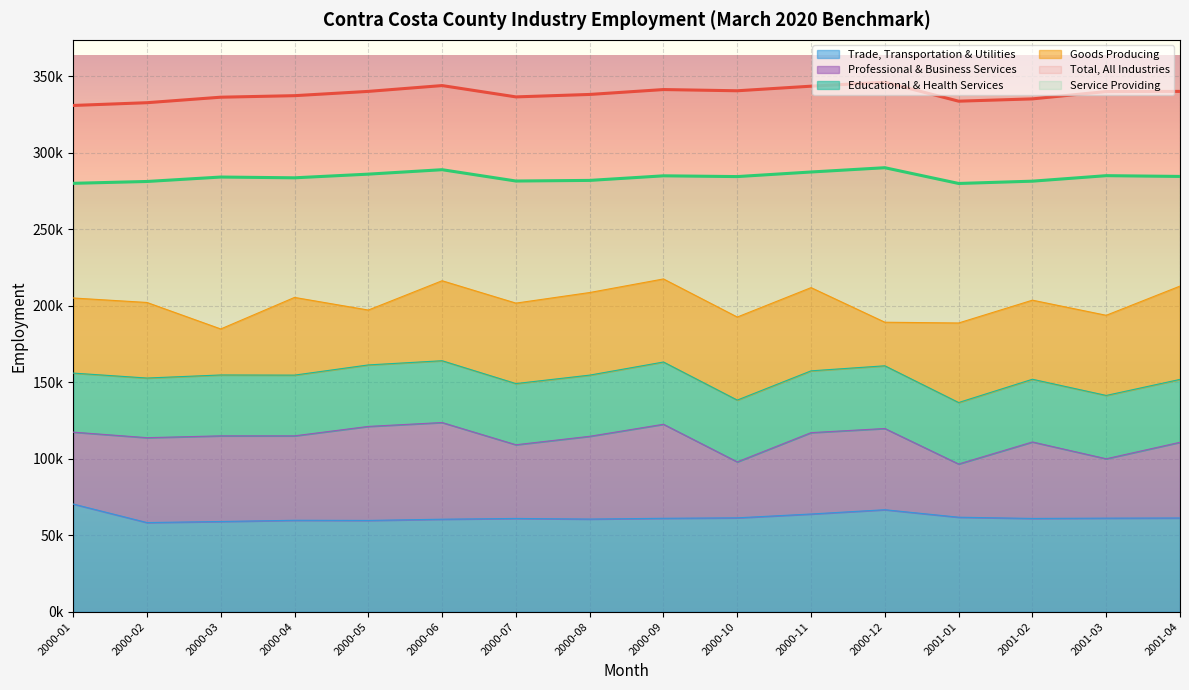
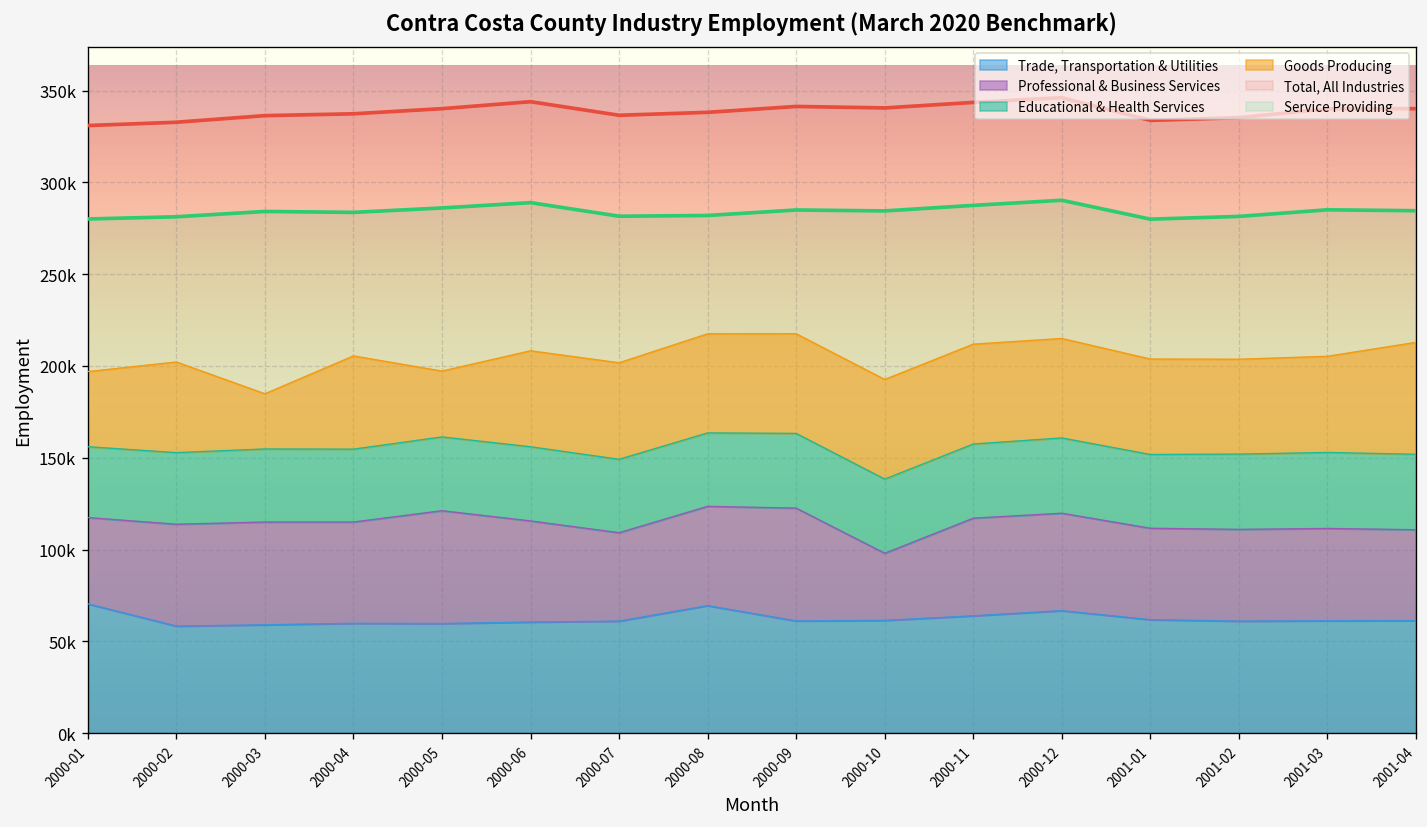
  {
    "Trade, Transportation & Utilities": {
      "2000-01": 70000,
      "2000-02": 58000,
      "2000-03": 59000,
      "2000-04": 60000,
      "2000-05": 60000,
      "2000-06": 61000,
      "2000-07": 61000,
-     "2000-08": 61000,
+     "2000-08": 69000,
      "2000-09": 61000,
      "2000-10": 61000,
      "2000-11": 64000,
      "2000-12": 67000,
      "2001-01": 62000,
      "2001-02": 61000,
      "2001-03": 61000,
      "2001-04": 61000
    },
    "Professional & Business Services": {
      "2000-01": 47000,
      "2000-02": 56000,
      "2000-03": 56000,
      "2000-04": 55000,
      "2000-05": 61000,
-     "2000-06": 63000,
+     "2000-06": 55000,
      "2000-07": 48000,
      "2000-08": 54000,
      "2000-09": 61000,
      "2000-10": 37000,
      "2000-11": 53000,
      "2000-12": 53000,
-     "2001-01": 35000,
+     "2001-01": 50000,
      "2001-02": 50000,
-     "2001-03": 39000,
+     "2001-03": 50000,
      "2001-04": 50000
    },
    "Goods Producing": {
-     "2000-01": 49000,
+     "2000-01": 41000,
      "2000-02": 49000,
      "2000-03": 30000,
      "2000-04": 51000,
      "2000-05": 36000,
      "2000-06": 52000,
      "2000-07": 53000,
      "2000-08": 54000,
      "2000-09": 54000,
      "2000-10": 54000,
      "2000-11": 54000,
-     "2000-12": 28000,
+     "2000-12": 54000,
      "2001-01": 52000,
      "2001-02": 52000,
      "2001-03": 52000,
      "2001-04": 61000
    }
  }
